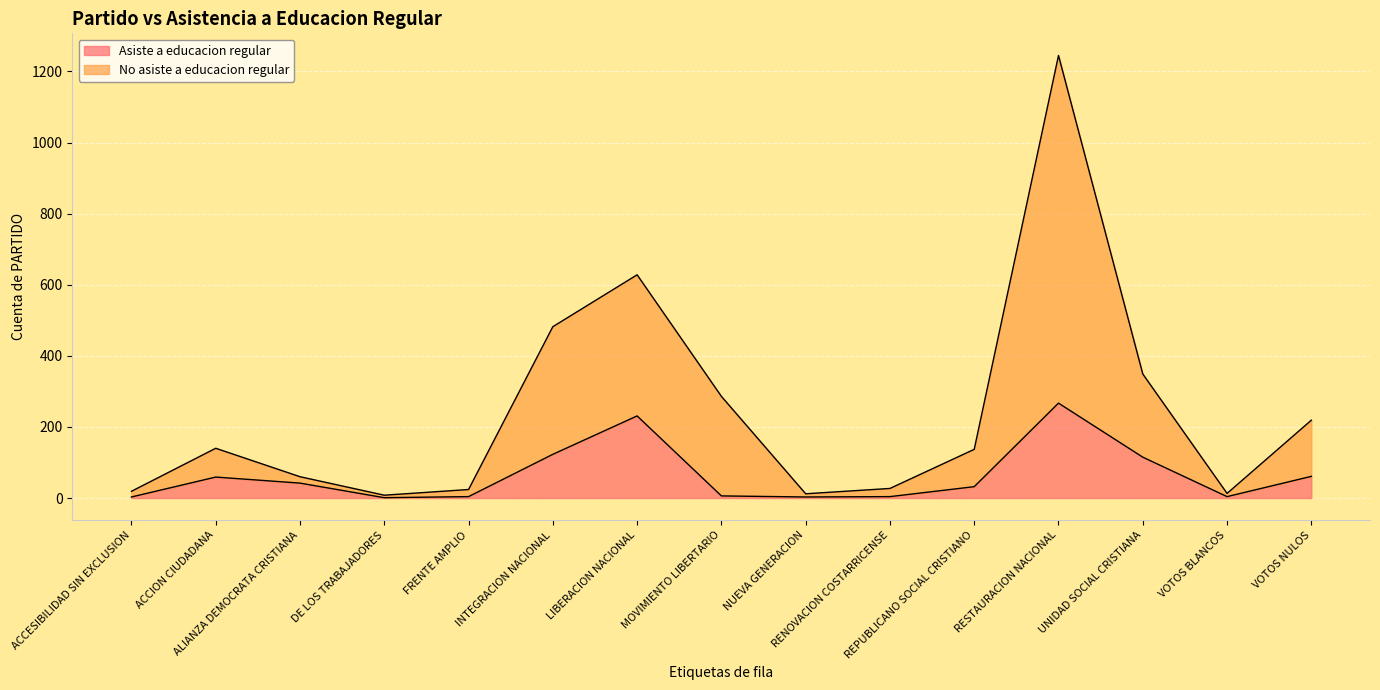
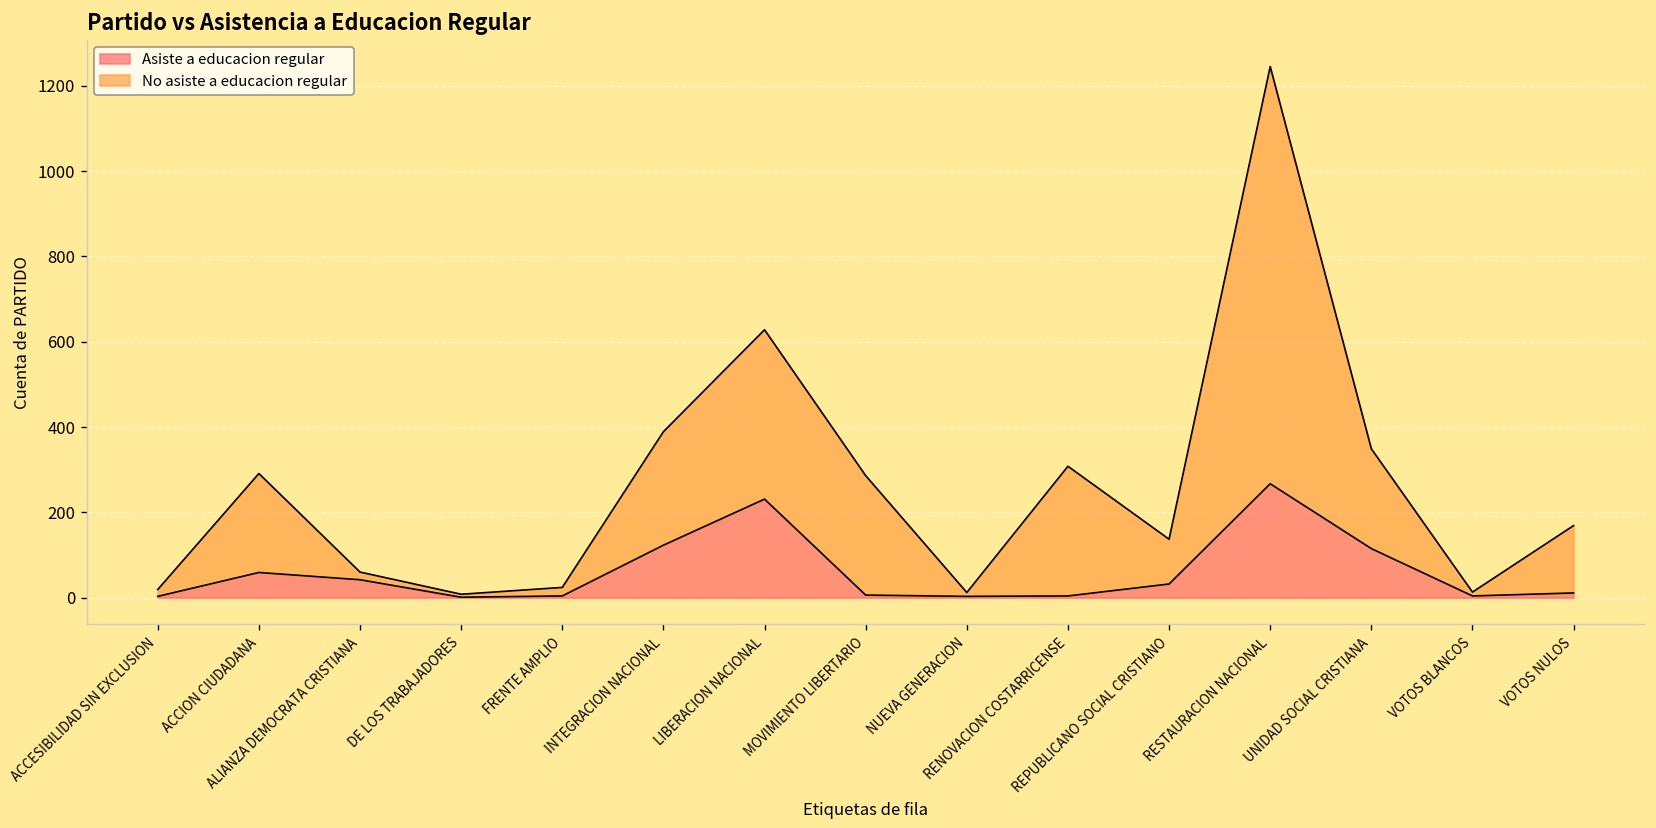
  {
    "Asiste a educacion regular": {
      "ACCESIBILIDAD SIN EXCLUSION": 0,
      "ACCION CIUDADANA": 60,
      "ALIANZA DEMOCRATA CRISTIANA": 40,
      "FRENTE AMPLIO": 0,
      "INTEGRACION NACIONAL": 120,
      "LIBERACION NACIONAL": 230,
      "MOVIMIENTO LIBERTARIO": 10,
      "NUEVA GENERACION": 0,
      "RENOVACION COSTARRICENSE": 0,
      "REPUBLICANO SOCIAL CRISTIANO": 30,
      "RESTAURACION NACIONAL": 270,
      "UNIDAD SOCIAL CRISTIANA": 120,
      "VOTOS BLANCOS": 0,
-     "VOTOS NULOS": 60
+     "VOTOS NULOS": 10
    },
    "No asiste a educacion regular": {
      "ACCESIBILIDAD SIN EXCLUSION": 20,
-     "ACCION CIUDADANA": 80,
+     "ACCION CIUDADANA": 230,
      "ALIANZA DEMOCRATA CRISTIANA": 20,
      "FRENTE AMPLIO": 20,
-     "INTEGRACION NACIONAL": 360,
+     "INTEGRACION NACIONAL": 270,
      "LIBERACION NACIONAL": 400,
      "MOVIMIENTO LIBERTARIO": 280,
      "NUEVA GENERACION": 10,
-     "RENOVACION COSTARRICENSE": 20,
+     "RENOVACION COSTARRICENSE": 300,
      "REPUBLICANO SOCIAL CRISTIANO": 110,
      "RESTAURACION NACIONAL": 980,
      "UNIDAD SOCIAL CRISTIANA": 230,
      "VOTOS BLANCOS": 10,
      "VOTOS NULOS": 160
    }
  }
